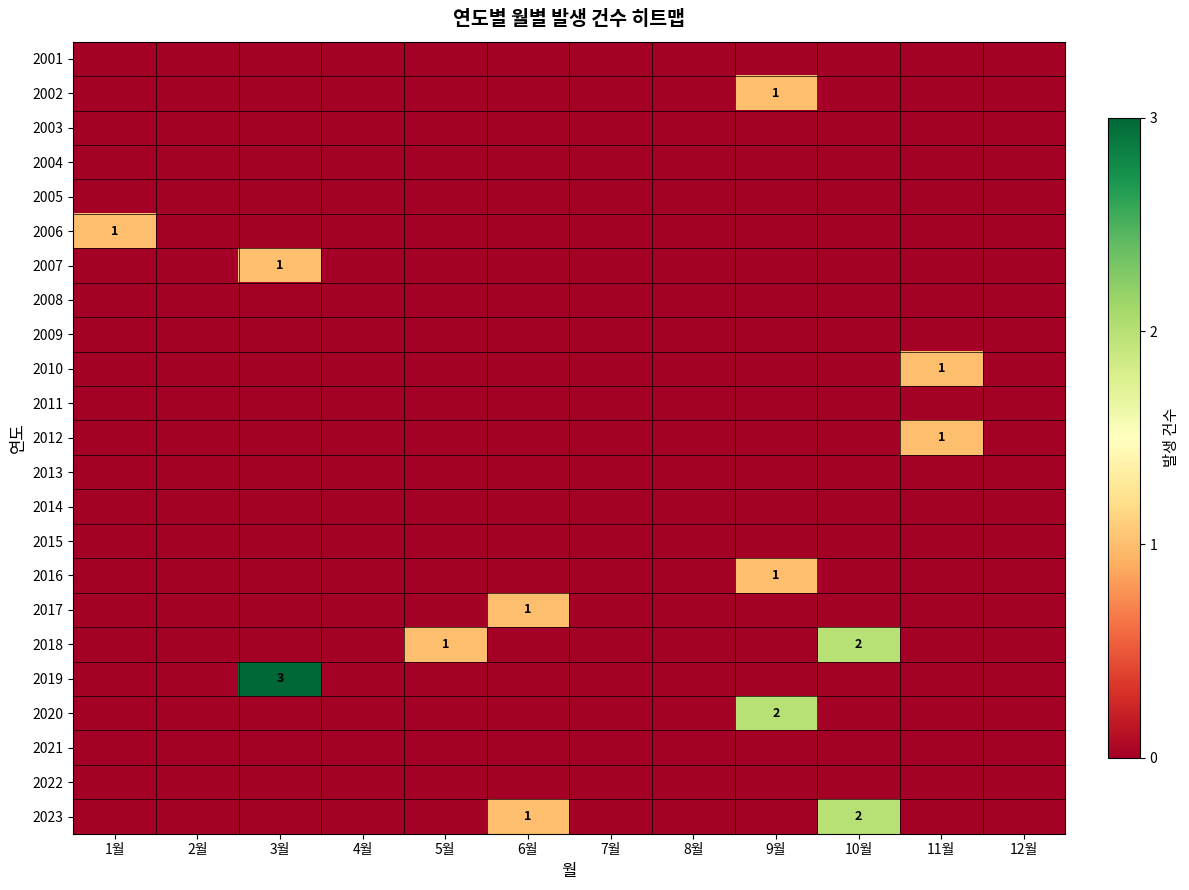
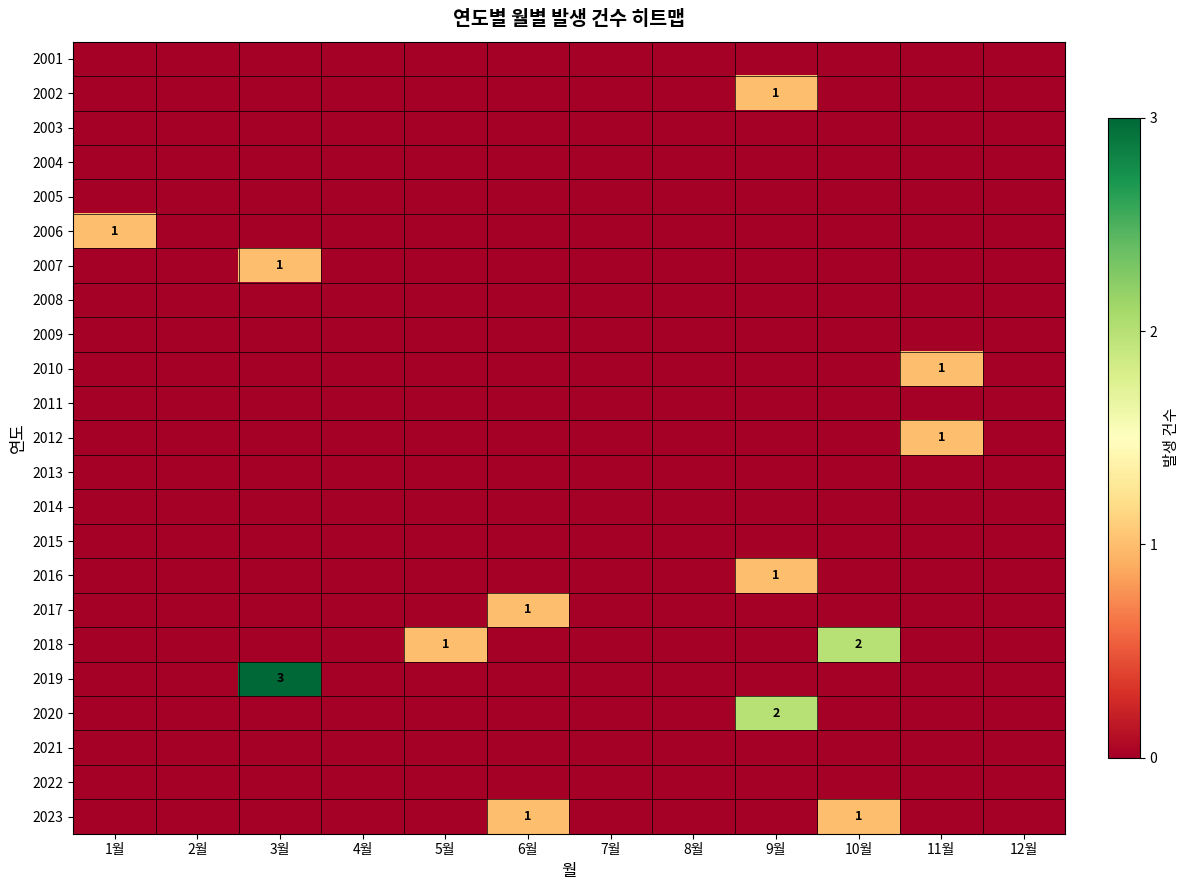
  {
    "2002": {
      "9월": 1
    },
    "2006": {
      "1월": 1
    },
    "2007": {
      "3월": 1
    },
    "2010": {
      "11월": 1
    },
    "2012": {
      "11월": 1
    },
    "2016": {
      "9월": 1
    },
    "2017": {
      "6월": 1
    },
    "2018": {
      "5월": 1,
      "10월": 2
    },
    "2019": {
      "3월": 3
    },
    "2020": {
      "9월": 2
    },
    "2023": {
      "6월": 1,
-     "10월": 2
+     "10월": 1
    }
  }
